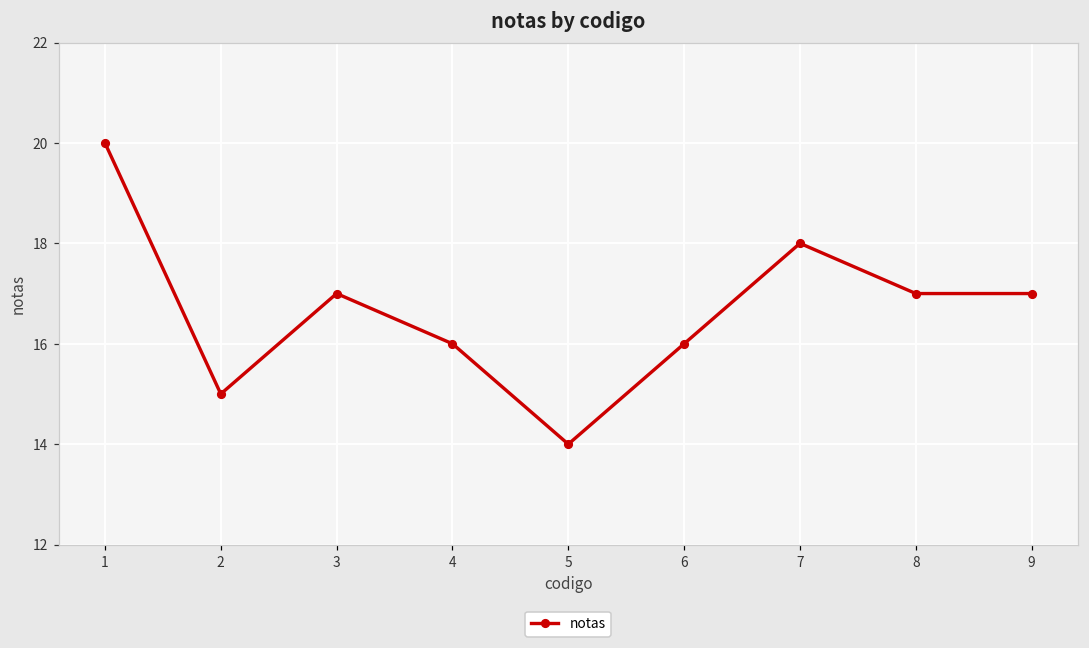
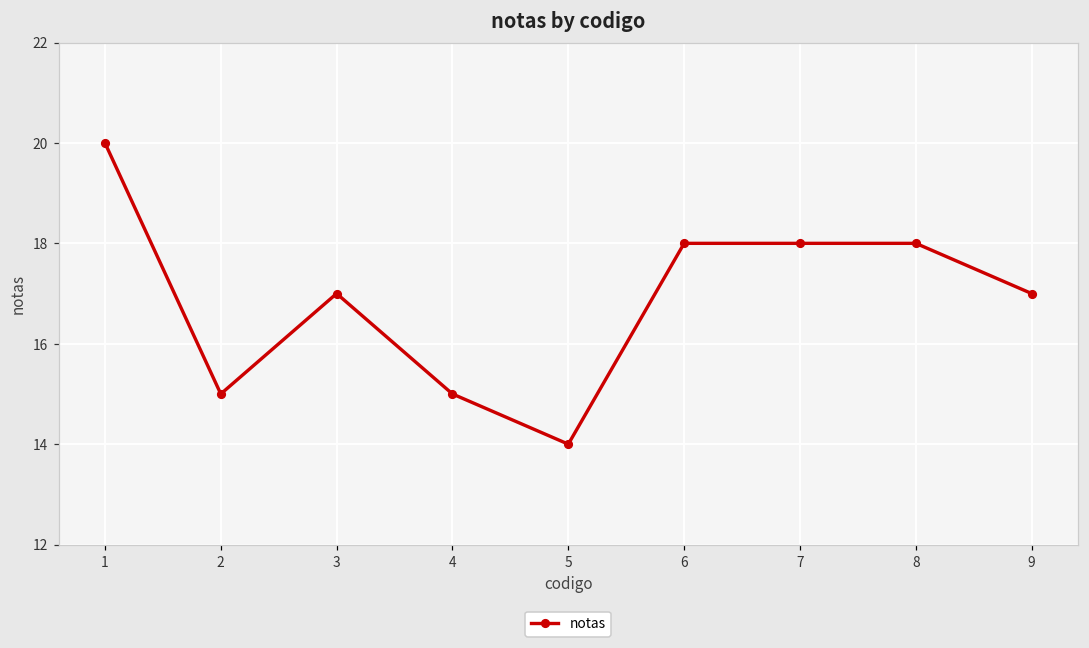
  {
    "1": 20,
    "2": 15,
    "3": 17,
-   "4": 16,
+   "4": 15,
    "5": 14,
-   "6": 16,
+   "6": 18,
    "7": 18,
-   "8": 17,
+   "8": 18,
    "9": 17
  }
